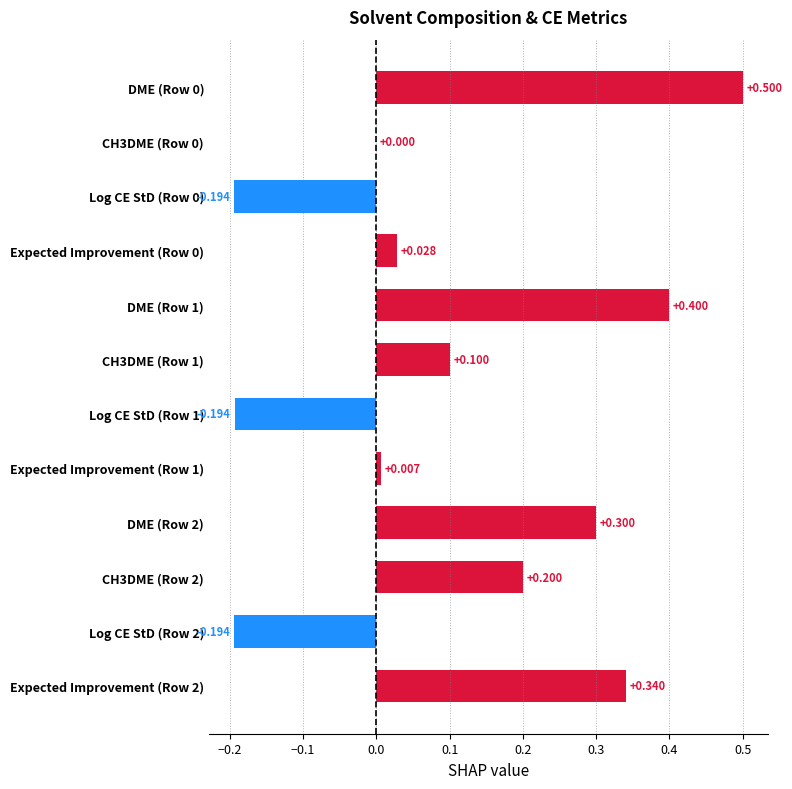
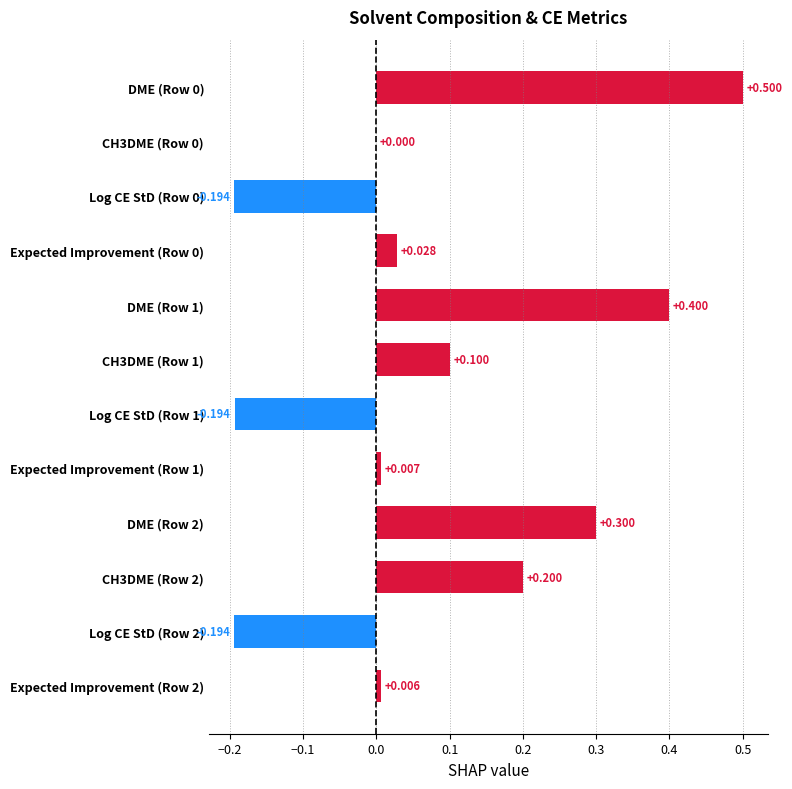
  {
    "DME (Row 0)": "+0.500",
    "CH3DME (Row 0)": "+0.000",
    "Log CE StD (Row 0)": "-0.194",
    "Expected Improvement (Row 0)": "+0.028",
    "DME (Row 1)": "+0.400",
    "CH3DME (Row 1)": "+0.100",
    "Log CE StD (Row 1)": "-0.194",
    "Expected Improvement (Row 1)": "+0.007",
    "DME (Row 2)": "+0.300",
    "CH3DME (Row 2)": "+0.200",
    "Log CE StD (Row 2)": "-0.194",
-   "Expected Improvement (Row 2)": "+0.340"
+   "Expected Improvement (Row 2)": "+0.006"
  }
